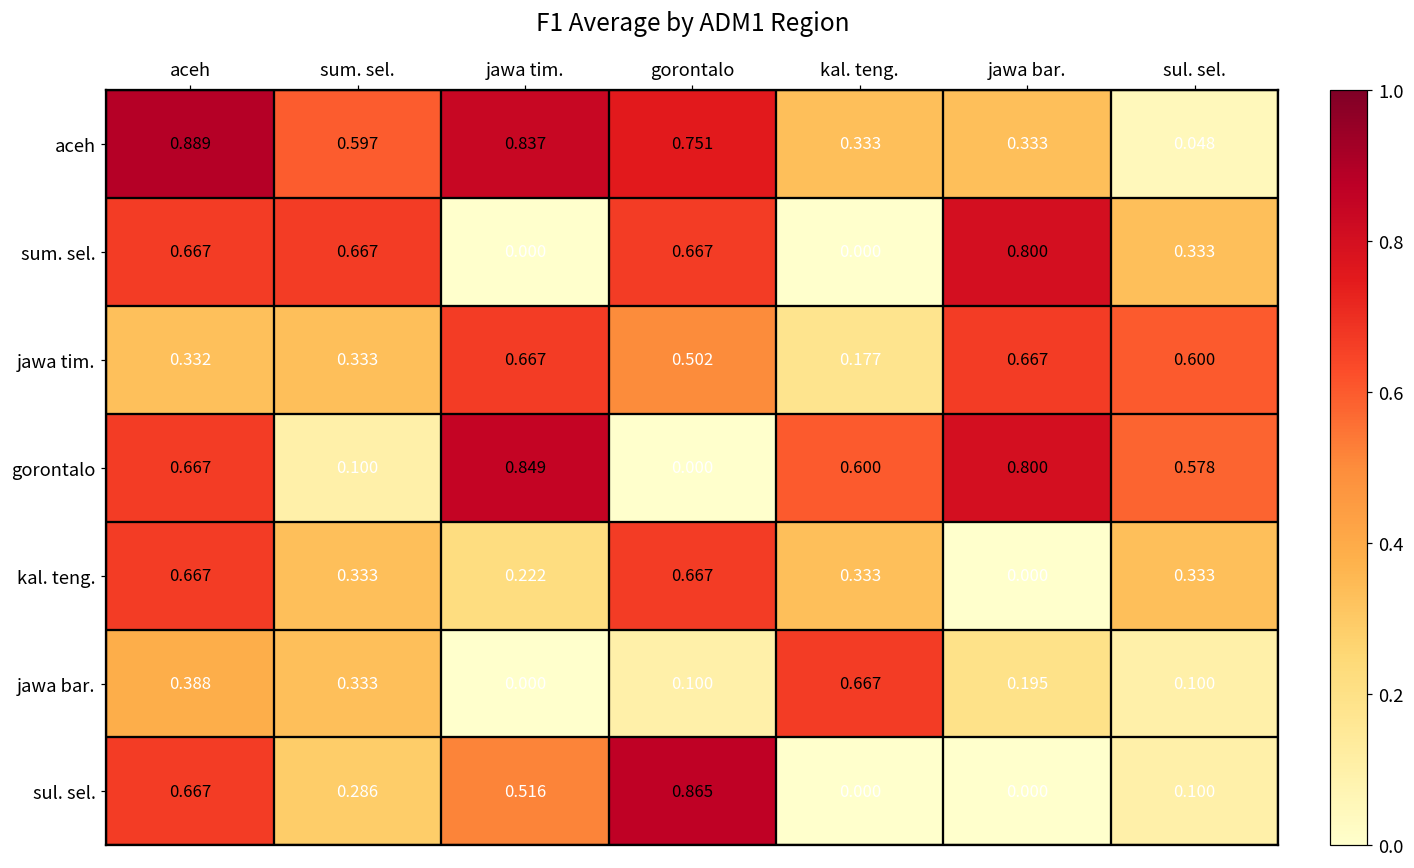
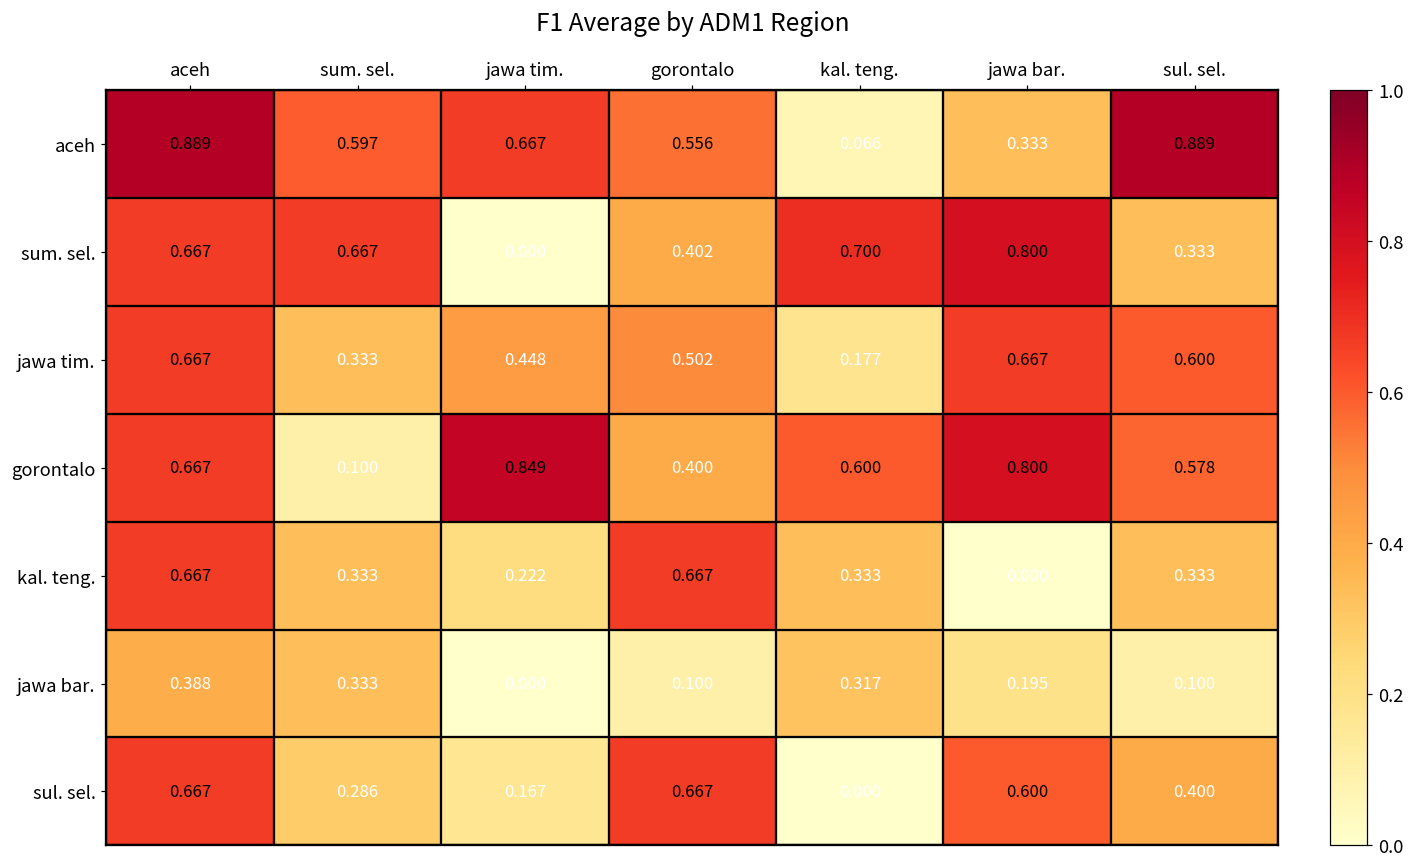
  {
    "aceh": {
      "aceh": 0.889,
      "sum. sel.": 0.597,
-     "jawa tim.": 0.837,
-     "gorontalo": 0.751,
-     "kal. teng.": 0.333,
+     "jawa tim.": 0.667,
+     "gorontalo": 0.556,
+     "kal. teng.": 0.066,
      "jawa bar.": 0.333,
-     "sul. sel.": 0.048
+     "sul. sel.": 0.889
    },
    "sum. sel.": {
      "aceh": 0.667,
      "sum. sel.": 0.667,
      "jawa tim.": 0.000,
-     "gorontalo": 0.667,
-     "kal. teng.": 0.000,
+     "gorontalo": 0.402,
+     "kal. teng.": 0.700,
      "jawa bar.": 0.800,
      "sul. sel.": 0.333
    },
    "jawa tim.": {
-     "aceh": 0.332,
+     "aceh": 0.667,
      "sum. sel.": 0.333,
-     "jawa tim.": 0.667,
+     "jawa tim.": 0.448,
      "gorontalo": 0.502,
      "kal. teng.": 0.177,
      "jawa bar.": 0.667,
      "sul. sel.": 0.600
    },
    "gorontalo": {
      "aceh": 0.667,
      "sum. sel.": 0.100,
      "jawa tim.": 0.849,
-     "gorontalo": 0.000,
+     "gorontalo": 0.400,
      "kal. teng.": 0.600,
      "jawa bar.": 0.800,
      "sul. sel.": 0.578
    },
    "kal. teng.": {
      "aceh": 0.667,
      "sum. sel.": 0.333,
      "jawa tim.": 0.222,
      "gorontalo": 0.667,
      "kal. teng.": 0.333,
      "jawa bar.": 0.000,
      "sul. sel.": 0.333
    },
    "jawa bar.": {
      "aceh": 0.388,
      "sum. sel.": 0.333,
      "jawa tim.": 0.000,
      "gorontalo": 0.100,
-     "kal. teng.": 0.667,
+     "kal. teng.": 0.317,
      "jawa bar.": 0.195,
      "sul. sel.": 0.100
    },
    "sul. sel.": {
      "aceh": 0.667,
      "sum. sel.": 0.286,
-     "jawa tim.": 0.516,
-     "gorontalo": 0.865,
+     "jawa tim.": 0.167,
+     "gorontalo": 0.667,
      "kal. teng.": 0.000,
-     "jawa bar.": 0.000,
-     "sul. sel.": 0.100
+     "jawa bar.": 0.600,
+     "sul. sel.": 0.400
    }
  }
